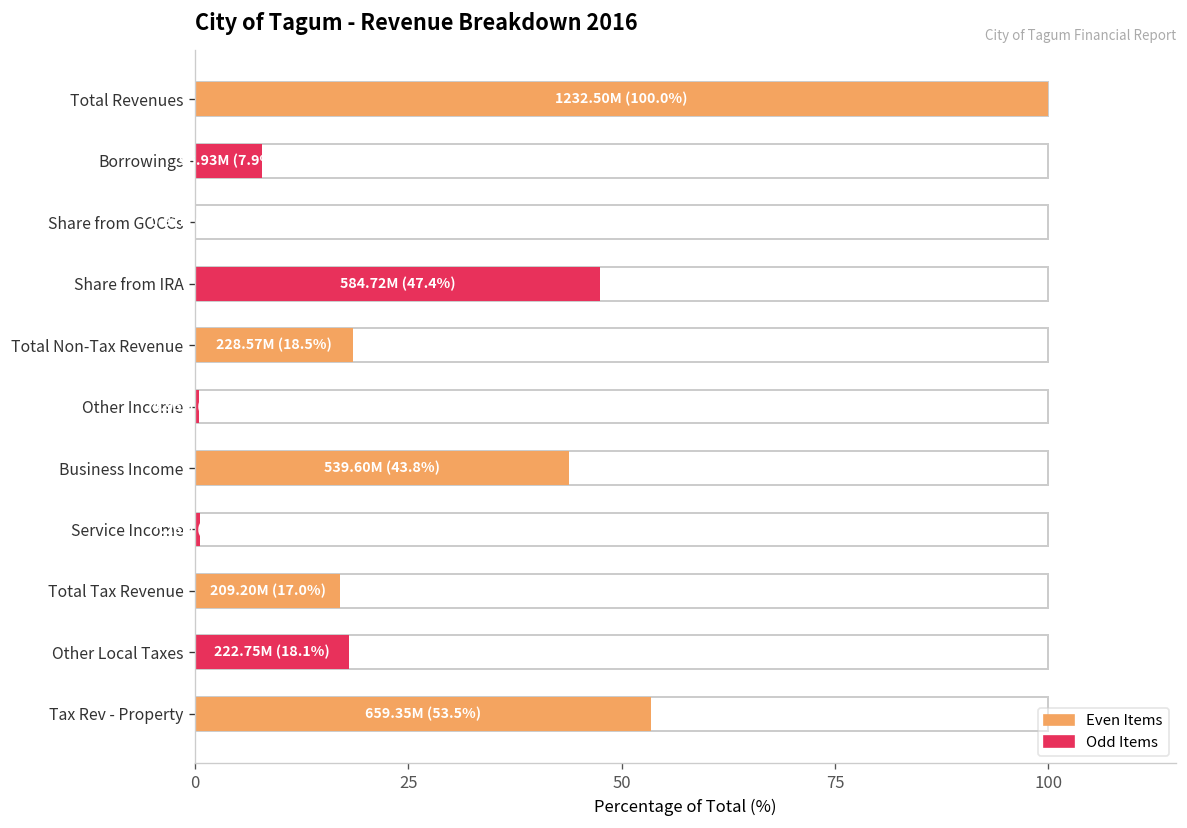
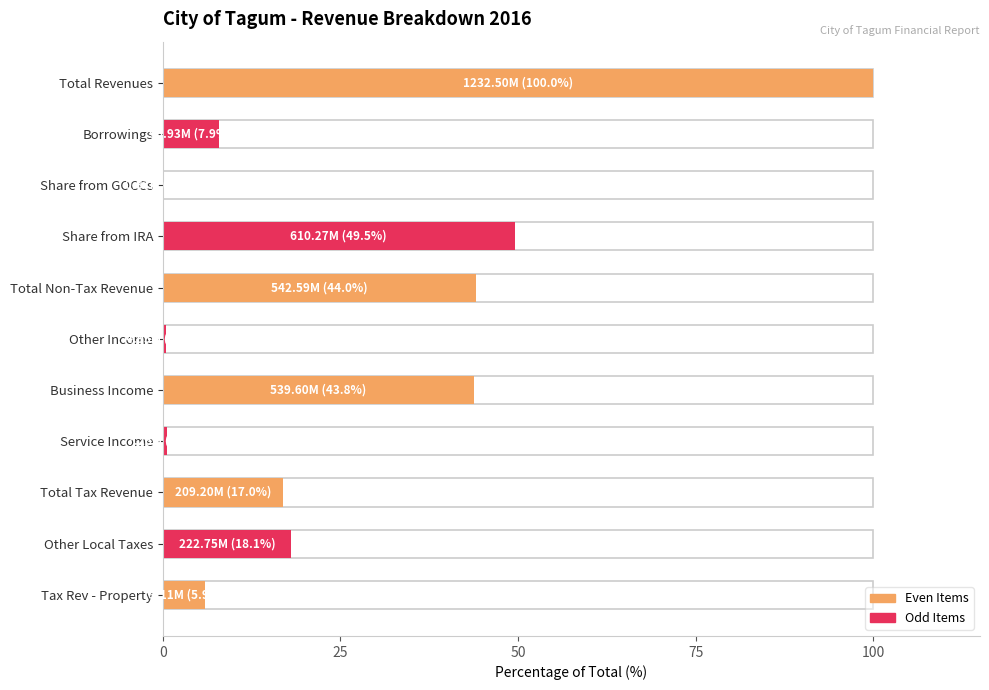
  {
    "Total Revenues": "(100.0%)",
    "Borrowings": "(7.9%)",
-   "Share from IRA": "584.72M (47.4%)",
-   "Total Non-Tax Revenue": "228.57M (18.5%)",
+   "Share from IRA": "610.27M (49.5%)",
+   "Total Non-Tax Revenue": "542.59M (44.0%)",
    "Business Income": "(43.8%)",
    "Total Tax Revenue": "(17.0%)",
    "Other Local Taxes": "(18.1%)",
-   "Tax Rev - Property": "53"
+   "Tax Rev - Property": "6"
  }
